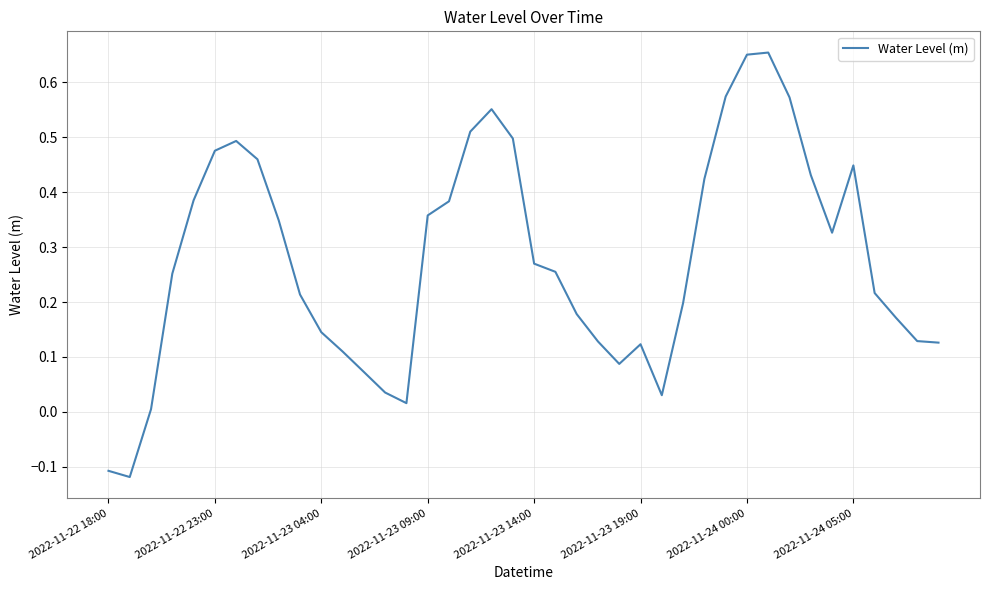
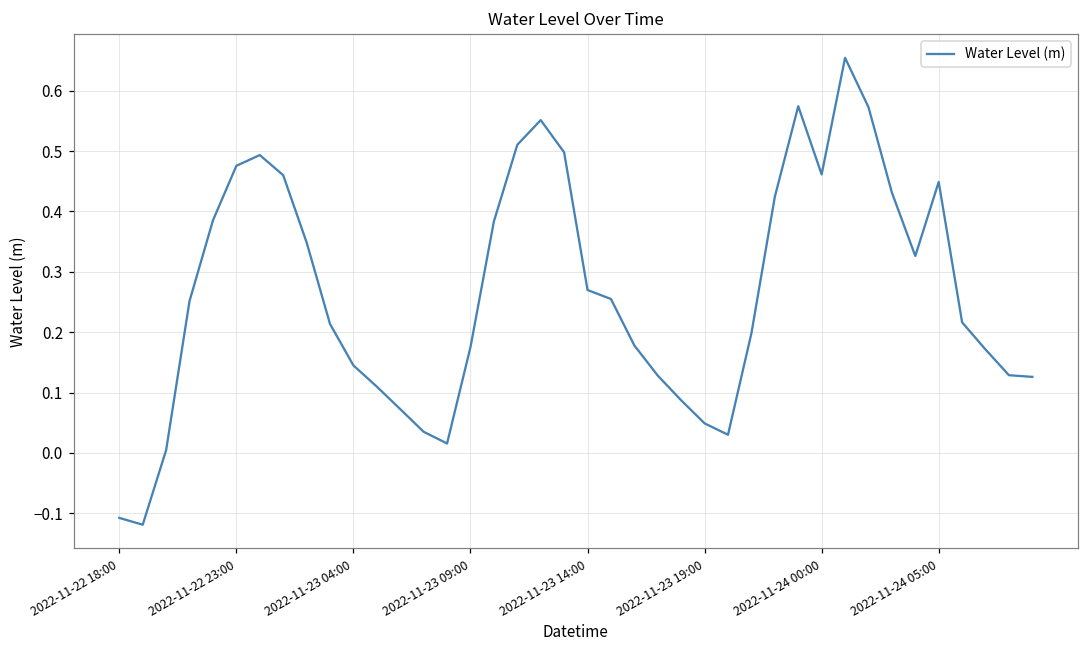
  {
    "2022-11-22 18:00": -0.11,
    "2022-11-22 23:00": 0.48,
    "2022-11-23 04:00": 0.14,
-   "2022-11-23 09:00": 0.36,
+   "2022-11-23 09:00": 0.18,
    "2022-11-23 14:00": 0.27,
-   "2022-11-23 19:00": 0.12,
-   "2022-11-24 00:00": 0.65,
+   "2022-11-23 19:00": 0.05,
+   "2022-11-24 00:00": 0.46,
    "2022-11-24 05:00": 0.45
  }
